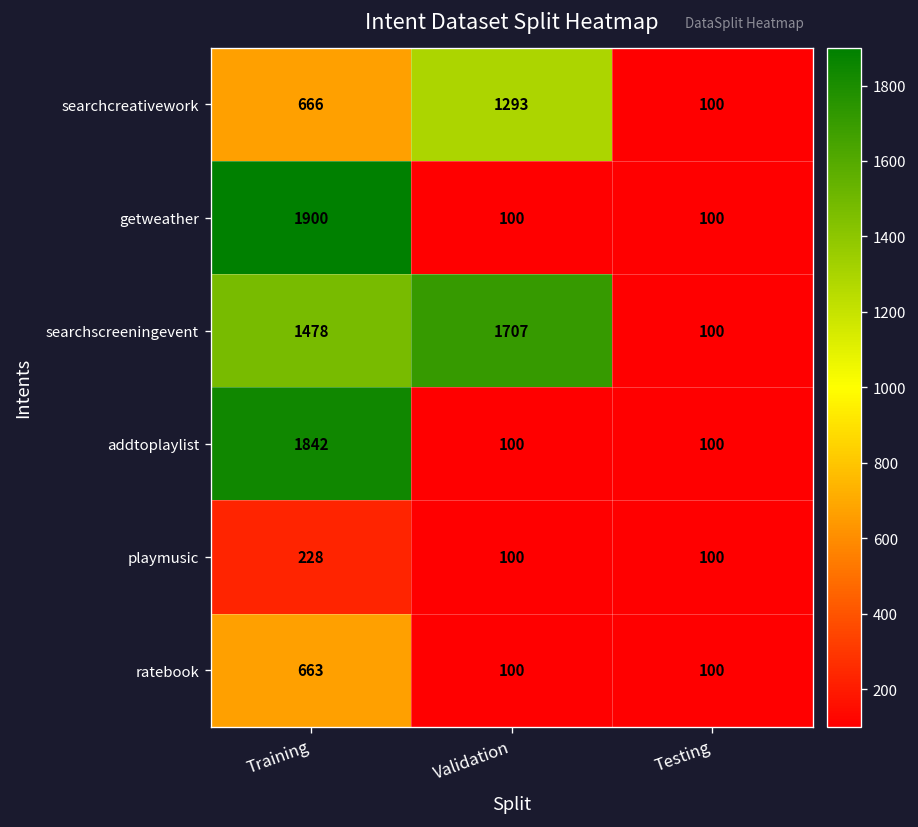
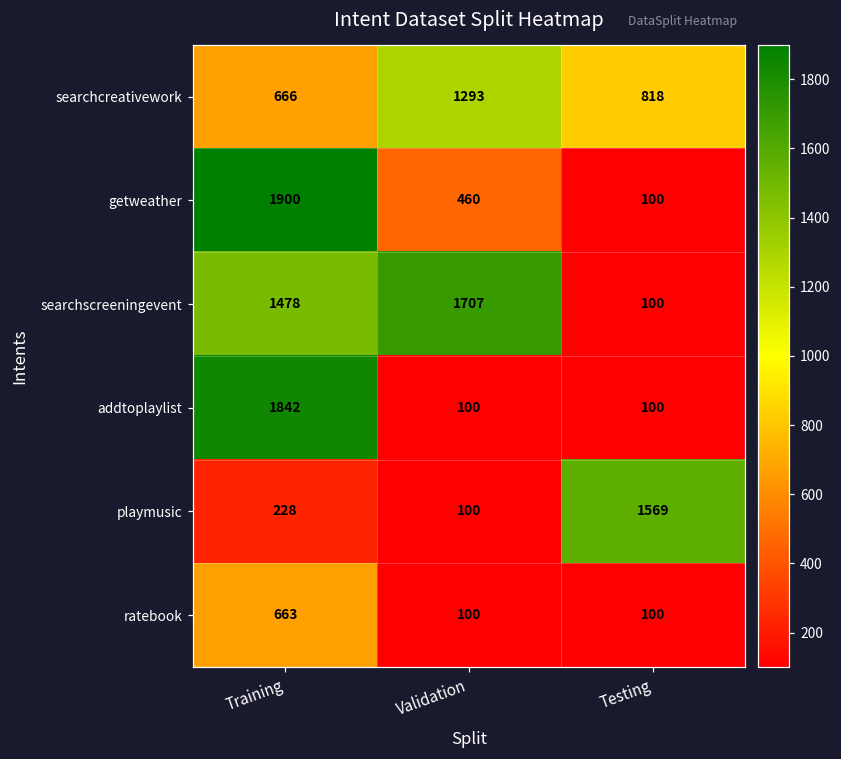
  {
    "searchcreativework": {
      "Training": 666,
      "Validation": 1293,
-     "Testing": 100
+     "Testing": 818
    },
    "getweather": {
      "Training": 1900,
-     "Validation": 100,
+     "Validation": 460,
      "Testing": 100
    },
    "searchscreeningevent": {
      "Training": 1478,
      "Validation": 1707,
      "Testing": 100
    },
    "addtoplaylist": {
      "Training": 1842,
      "Validation": 100,
      "Testing": 100
    },
    "playmusic": {
      "Training": 228,
      "Validation": 100,
-     "Testing": 100
+     "Testing": 1569
    },
    "ratebook": {
      "Training": 663,
      "Validation": 100,
      "Testing": 100
    }
  }
